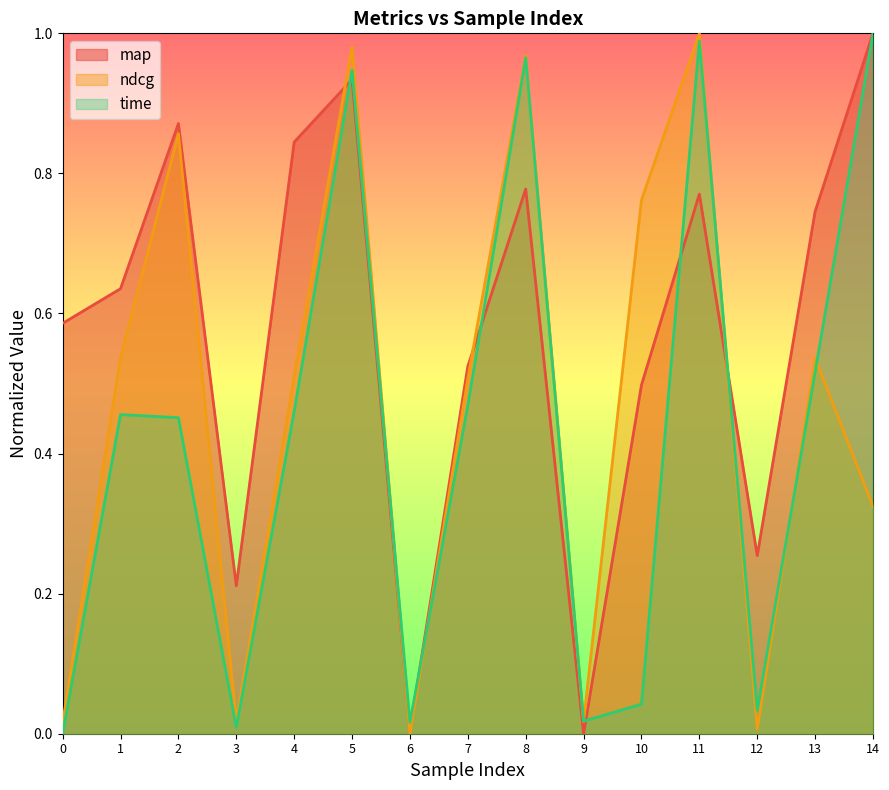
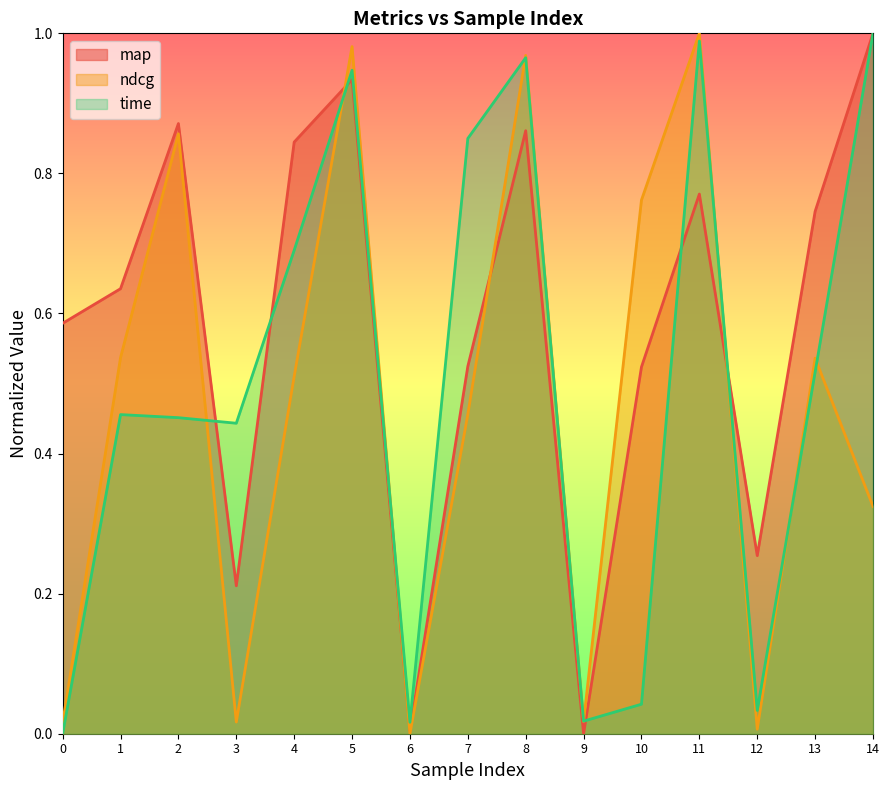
  {
    "map": {
      "0": 0.59,
      "1": 0.64,
      "2": 0.87,
      "3": 0.21,
      "4": 0.84,
      "5": 0.93,
      "6": 0.00,
      "7": 0.52,
-     "8": 0.78,
+     "8": 0.86,
      "9": 0.00,
-     "10": 0.50,
+     "10": 0.52,
      "11": 0.77,
      "12": 0.25,
      "13": 0.75
    },
    "ndcg": {
      "0": 0.02,
      "1": 0.54,
      "2": 0.86,
      "3": 0.02,
      "4": 0.51,
      "5": 0.98,
      "6": 0.00,
-     "7": 0.51,
+     "7": 0.46,
      "10": 0.76,
      "11": 1.00,
      "12": 0.01,
      "13": 0.54,
      "14": 0.32
    },
    "time": {
      "0": 0.00,
      "1": 0.46,
      "2": 0.45,
-     "3": 0.01,
-     "4": 0.46,
+     "3": 0.44,
+     "4": 0.69,
      "5": 0.95,
      "6": 0.02,
-     "7": 0.47,
+     "7": 0.85,
      "10": 0.04,
      "11": 0.99,
      "12": 0.03,
      "13": 0.52
    }
  }
